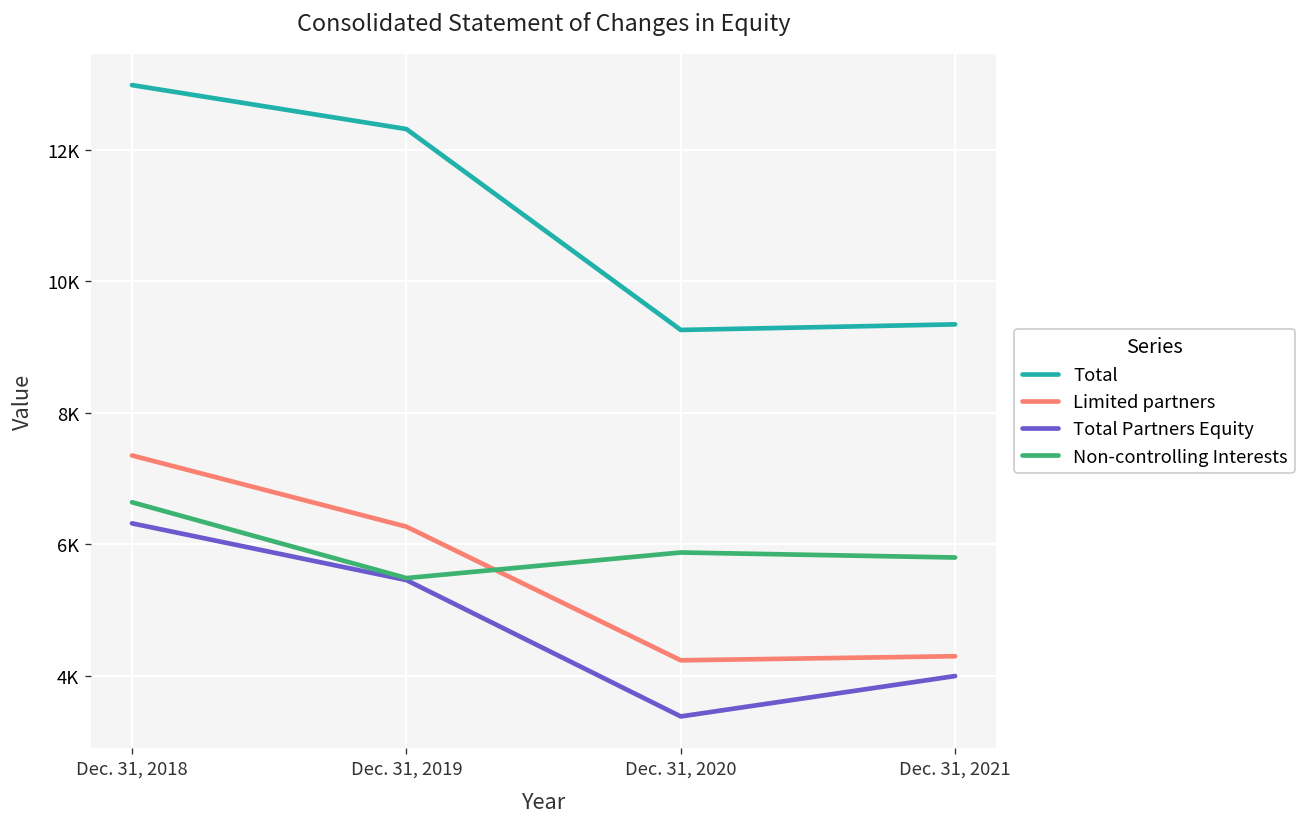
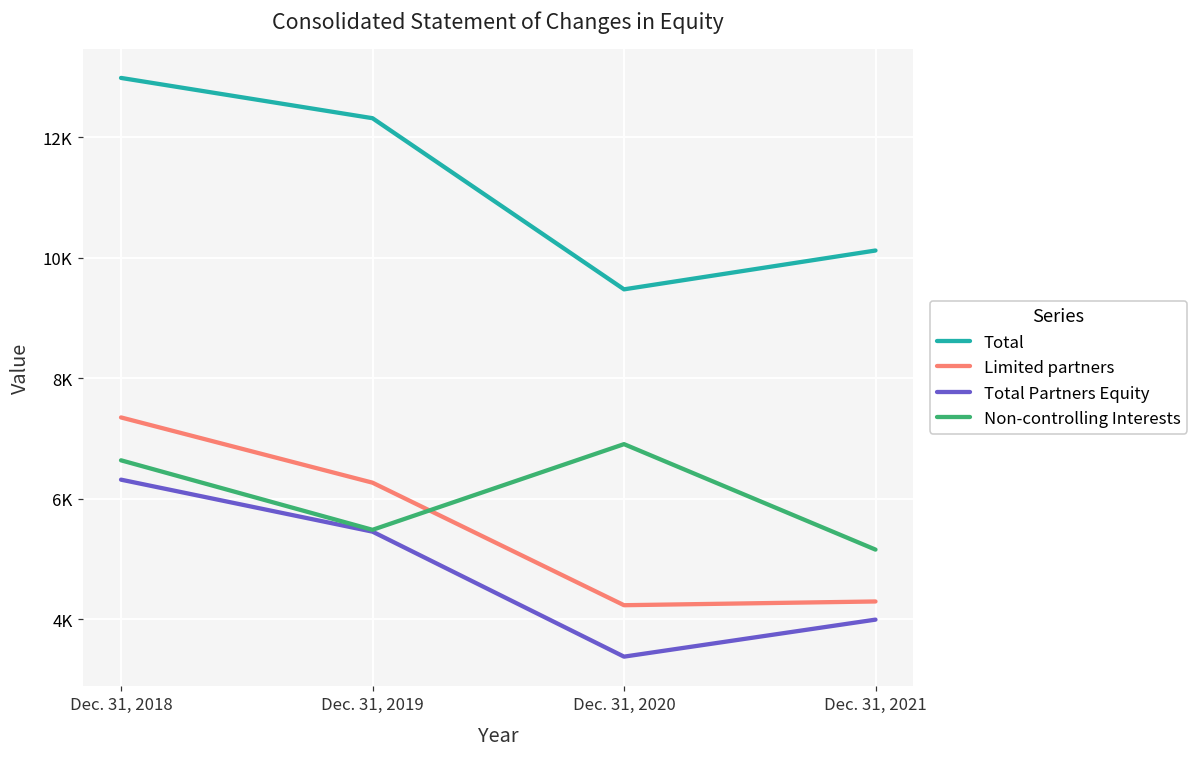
  {
    "Total": {
      "Dec. 31, 2018": 13000,
      "Dec. 31, 2019": 12300,
-     "Dec. 31, 2020": 9300,
-     "Dec. 31, 2021": 9300
+     "Dec. 31, 2020": 9500,
+     "Dec. 31, 2021": 10100
    },
    "Limited partners": {
      "Dec. 31, 2018": 7400,
      "Dec. 31, 2019": 6300,
      "Dec. 31, 2020": 4200,
      "Dec. 31, 2021": 4300
    },
    "Total Partners Equity": {
      "Dec. 31, 2018": 6300,
      "Dec. 31, 2020": 3400,
      "Dec. 31, 2021": 4000
    },
    "Non-controlling Interests": {
      "Dec. 31, 2018": 6600,
-     "Dec. 31, 2020": 5900,
-     "Dec. 31, 2021": 5800
+     "Dec. 31, 2020": 6900,
+     "Dec. 31, 2021": 5200
    }
  }
